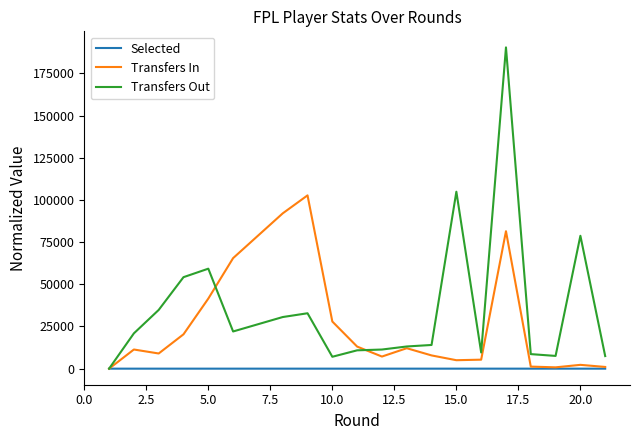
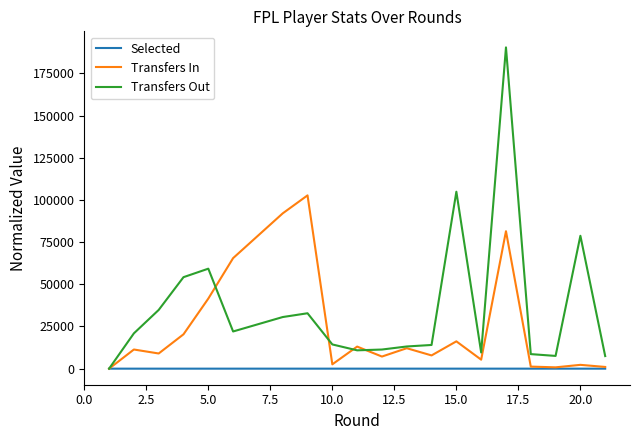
  {
    "Selected": {
      "5.0": 0,
      "10.0": 0,
      "15.0": 0,
      "20.0": 0
    },
    "Transfers In": {
      "5.0": 42000,
-     "10.0": 28000,
-     "15.0": 5000,
+     "10.0": 3000,
+     "15.0": 16000,
      "20.0": 2000
    },
    "Transfers Out": {
      "5.0": 59000,
-     "10.0": 7000,
+     "10.0": 14000,
      "15.0": 105000,
      "20.0": 79000
    }
  }
